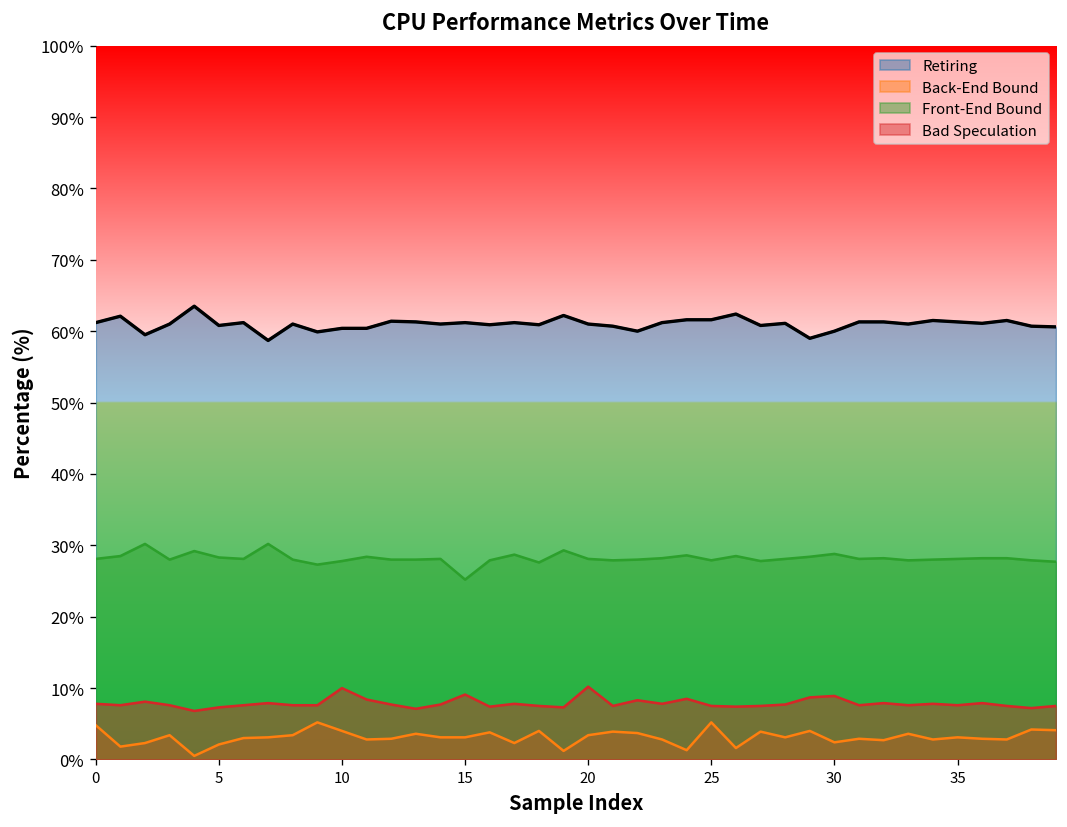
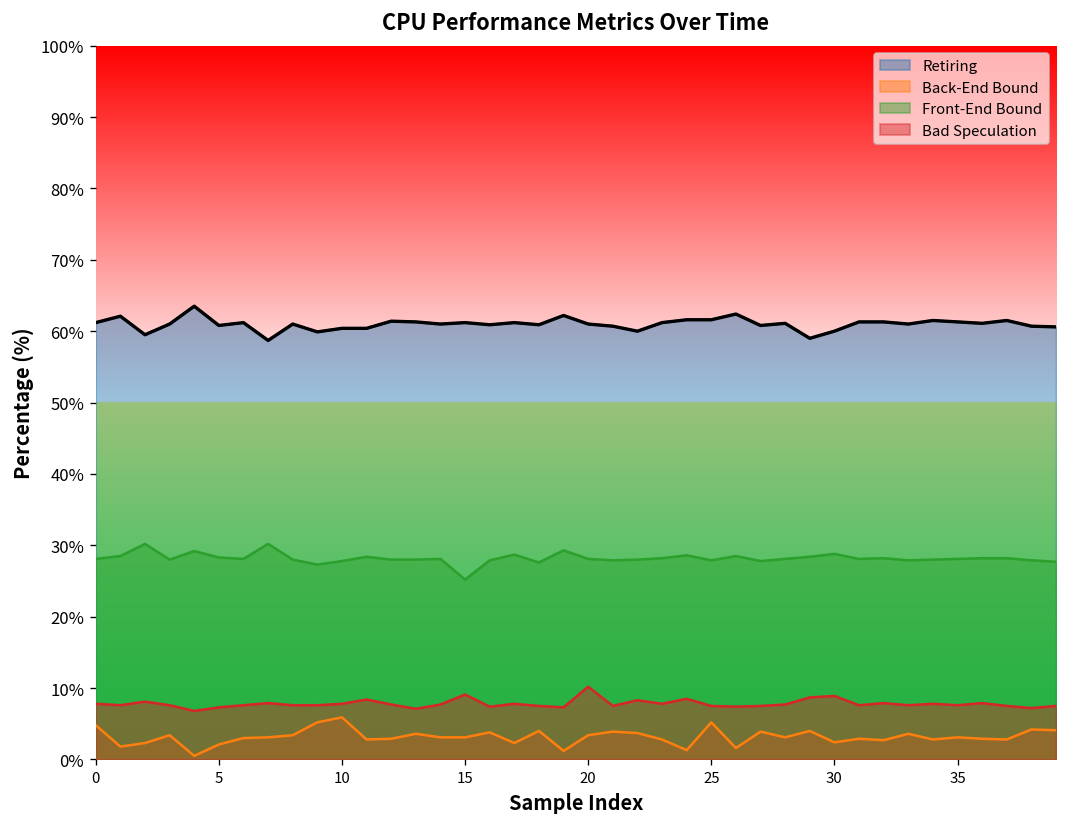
  {
    "Retiring": {
      "0": "61%",
      "5": "61%",
      "10": "60%",
      "15": "61%",
      "20": "61%",
      "25": "62%",
      "30": "60%",
      "35": "61%"
    },
    "Back-End Bound": {
      "0": "5%",
      "5": "2%",
-     "10": "4%",
+     "10": "6%",
      "15": "3%",
      "20": "3%",
      "25": "5%",
      "30": "2%",
      "35": "3%"
    },
    "Front-End Bound": {
      "0": "28%",
      "5": "28%",
      "10": "28%",
      "15": "25%",
      "20": "28%",
      "25": "28%",
      "30": "29%",
      "35": "28%"
    },
    "Bad Speculation": {
      "0": "8%",
      "5": "7%",
-     "10": "10%",
+     "10": "8%",
      "15": "9%",
      "20": "10%",
      "25": "8%",
      "30": "9%",
      "35": "8%"
    }
  }
